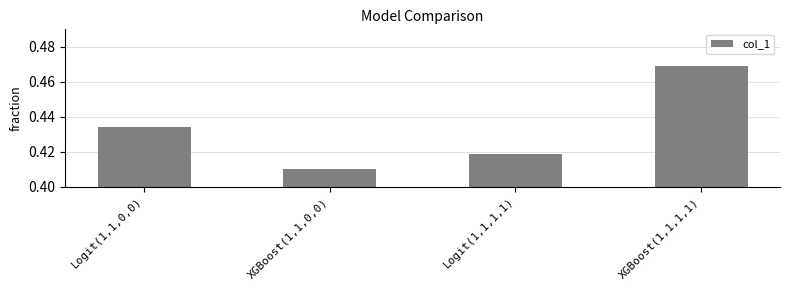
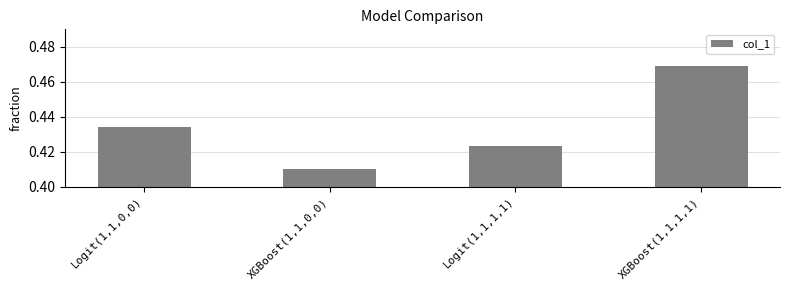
  {
    "Logit(1,1,0,0)": 0.434,
    "XGBoost(1,1,0,0)": 0.410,
-   "Logit(1,1,1,1)": 0.419,
+   "Logit(1,1,1,1)": 0.423,
    "XGBoost(1,1,1,1)": 0.469
  }
